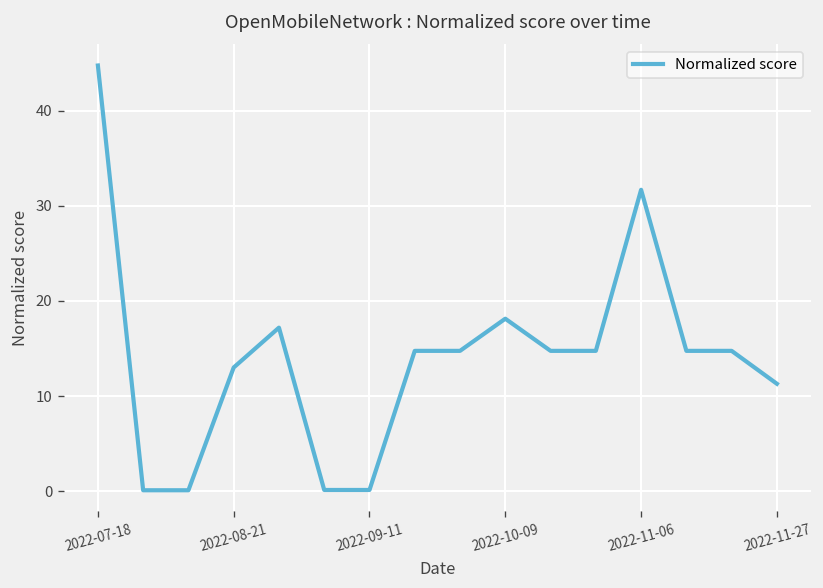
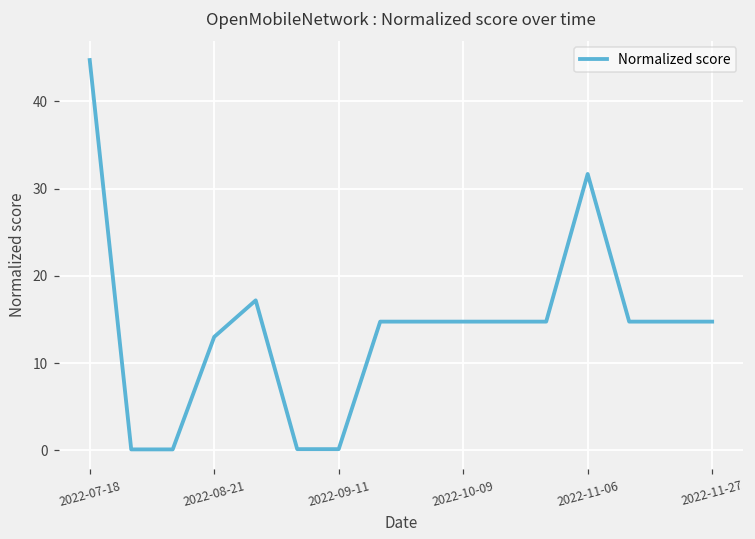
  {
    "2022-07-18": 45,
    "2022-08-21": 13,
    "2022-09-11": 0,
-   "2022-10-09": 18,
+   "2022-10-09": 15,
    "2022-11-06": 32,
-   "2022-11-27": 11
+   "2022-11-27": 15
  }
